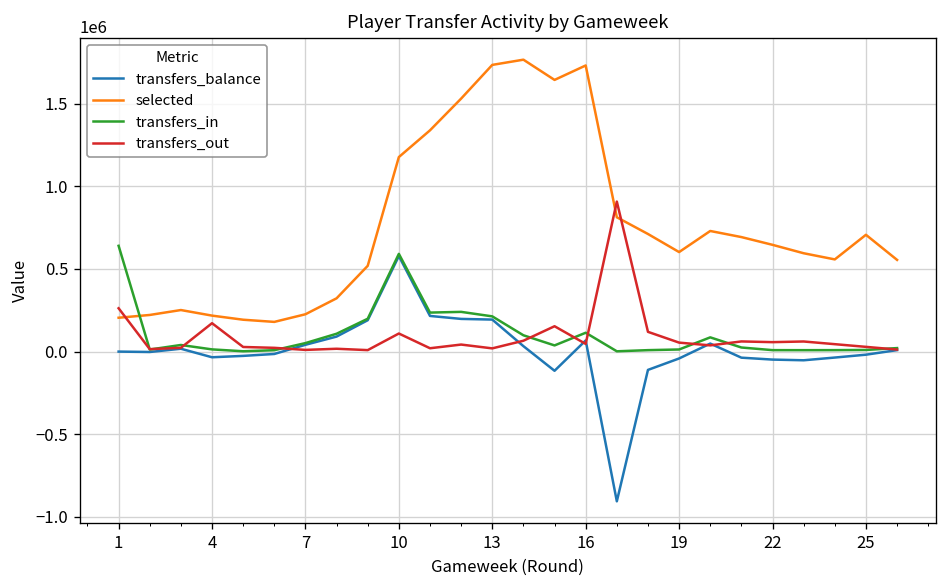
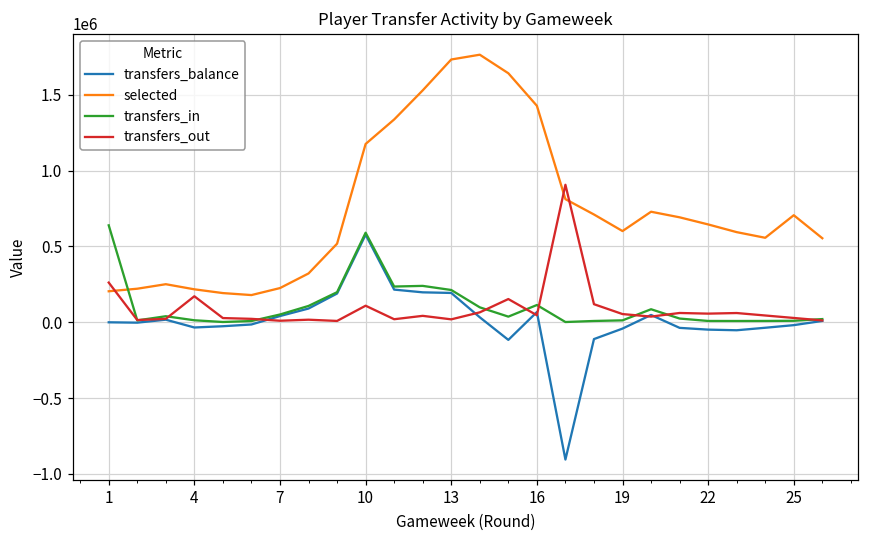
  {
    "transfers_balance": {
      "1": 0,
      "4": -30000,
      "13": 190000,
      "16": 70000,
      "19": -40000,
      "22": -50000,
      "25": -20000
    },
    "selected": {
      "1": 200000,
      "4": 220000,
      "7": 230000,
      "10": 1180000,
      "13": 1730000,
-     "16": 1730000,
+     "16": 1430000,
      "19": 600000,
      "22": 650000,
      "25": 710000
    },
    "transfers_in": {
      "1": 640000,
      "4": 10000,
      "13": 210000,
      "16": 110000,
      "19": 10000,
      "22": 10000,
      "25": 10000
    },
    "transfers_out": {
      "1": 260000,
      "4": 170000,
      "7": 10000,
      "10": 110000,
      "13": 20000,
      "16": 50000,
      "19": 50000,
      "22": 60000,
      "25": 30000
    }
  }
